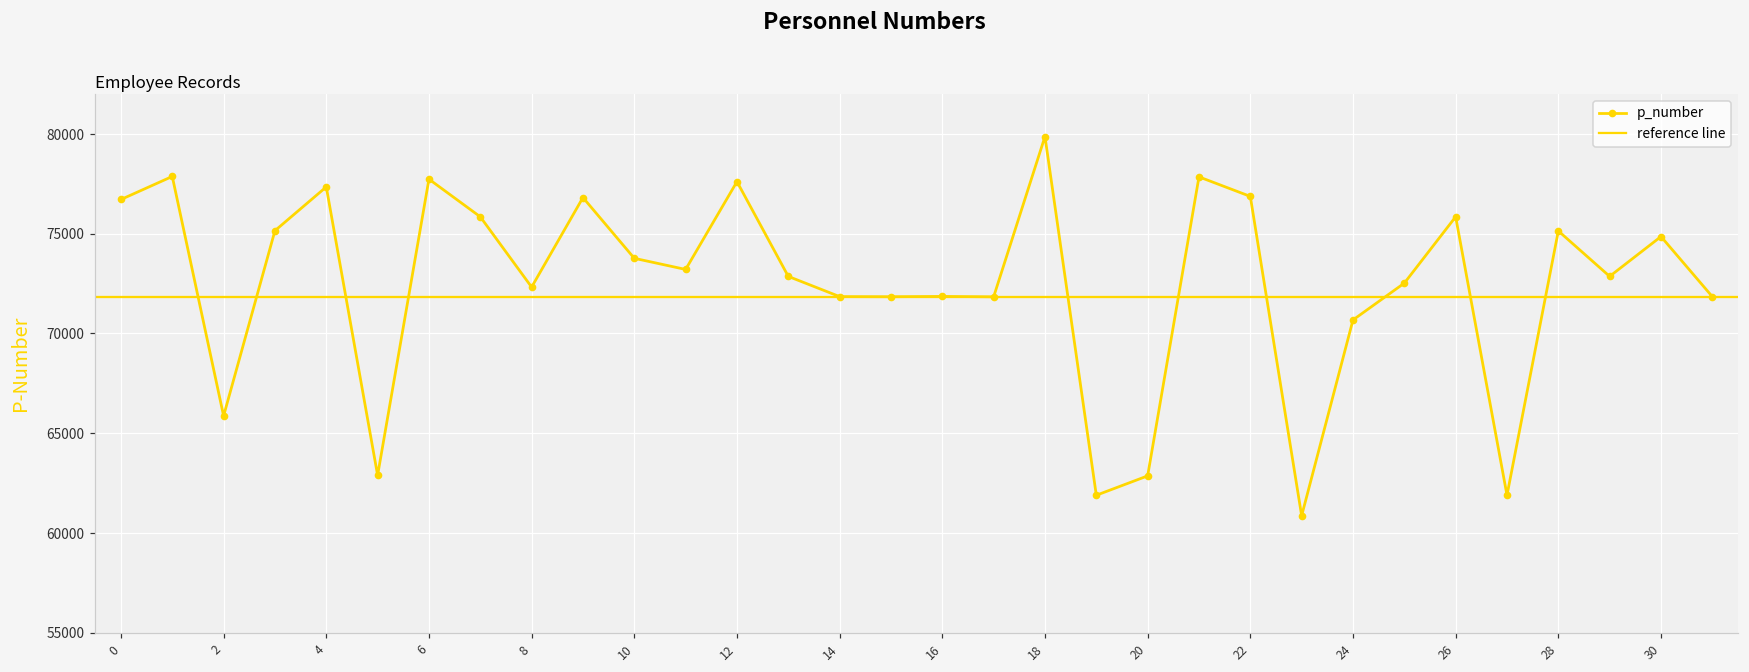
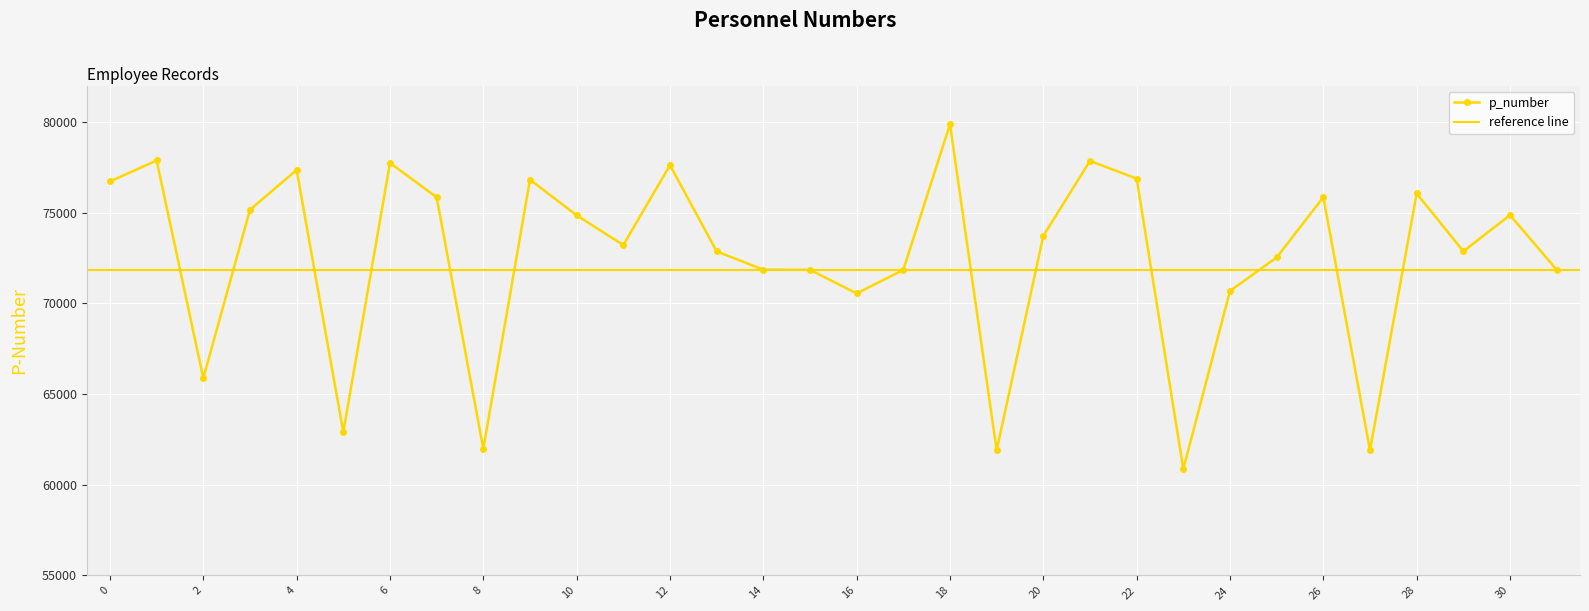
  {
    "0": 76700,
    "2": 65900,
    "4": 77300,
    "6": 77700,
-   "8": 72300,
-   "10": 73800,
+   "8": 62000,
+   "10": 74800,
    "12": 77600,
    "14": 71800,
-   "16": 71900,
+   "16": 70500,
    "18": 79900,
-   "20": 62900,
+   "20": 73700,
    "22": 76900,
    "24": 70700,
    "26": 75800,
-   "28": 75100,
+   "28": 76100,
    "30": 74900
  }
